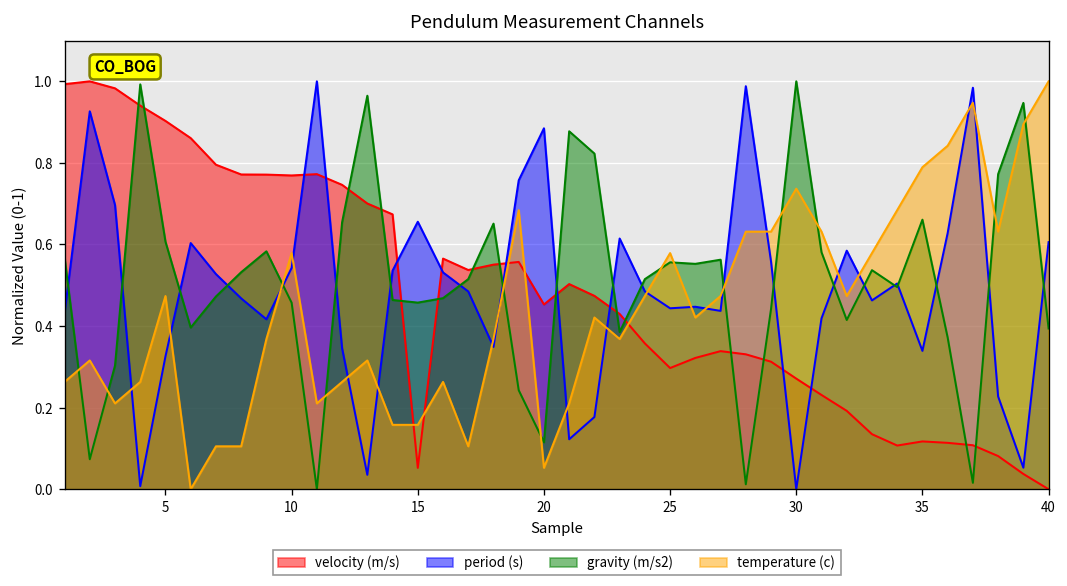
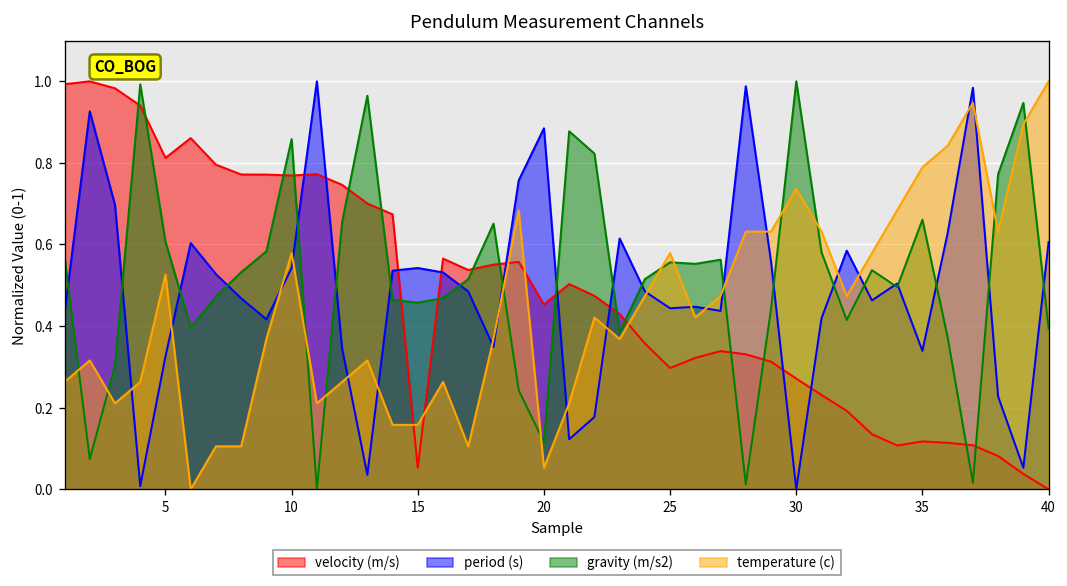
  {
    "velocity (m/s)": {
-     "5": 0.90,
+     "5": 0.81,
      "10": 0.77,
      "15": 0.05,
      "20": 0.45,
      "25": 0.30,
      "30": 0.27,
      "35": 0.12,
      "40": 0.00
    },
    "period (s)": {
      "5": 0.33,
      "10": 0.54,
-     "15": 0.66,
+     "15": 0.54,
      "20": 0.88,
      "25": 0.44,
      "30": 0.00,
      "35": 0.34,
      "40": 0.61
    },
    "gravity (m/s2)": {
      "5": 0.61,
-     "10": 0.46,
+     "10": 0.86,
      "15": 0.46,
      "20": 0.12,
      "25": 0.56,
      "30": 1.00,
      "35": 0.66,
      "40": 0.39
    },
    "temperature (c)": {
-     "5": 0.47,
+     "5": 0.53,
      "10": 0.58,
      "15": 0.16,
      "20": 0.05,
      "25": 0.58,
      "30": 0.74,
      "35": 0.79,
      "40": 1.00
    }
  }
